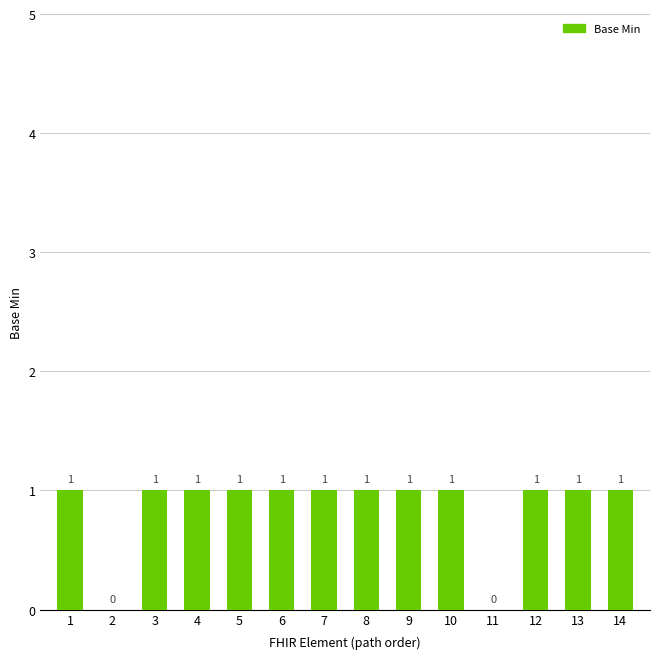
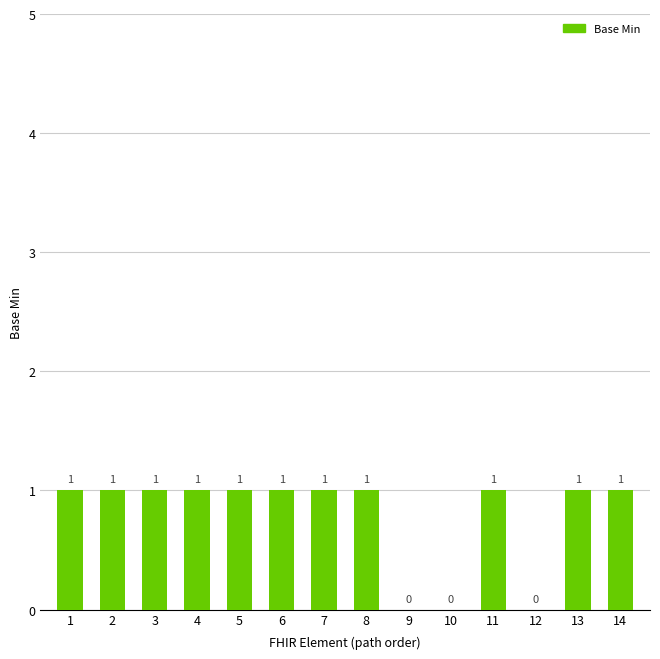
  {
    "1": 1,
-   "2": 0,
+   "2": 1,
    "3": 1,
    "4": 1,
    "5": 1,
    "6": 1,
    "7": 1,
    "8": 1,
-   "9": 1,
-   "10": 1,
-   "11": 0,
-   "12": 1,
+   "9": 0,
+   "10": 0,
+   "11": 1,
+   "12": 0,
    "13": 1,
    "14": 1
  }
